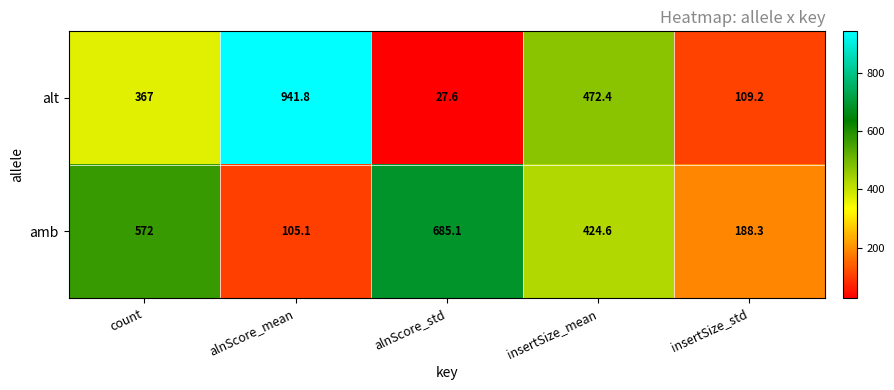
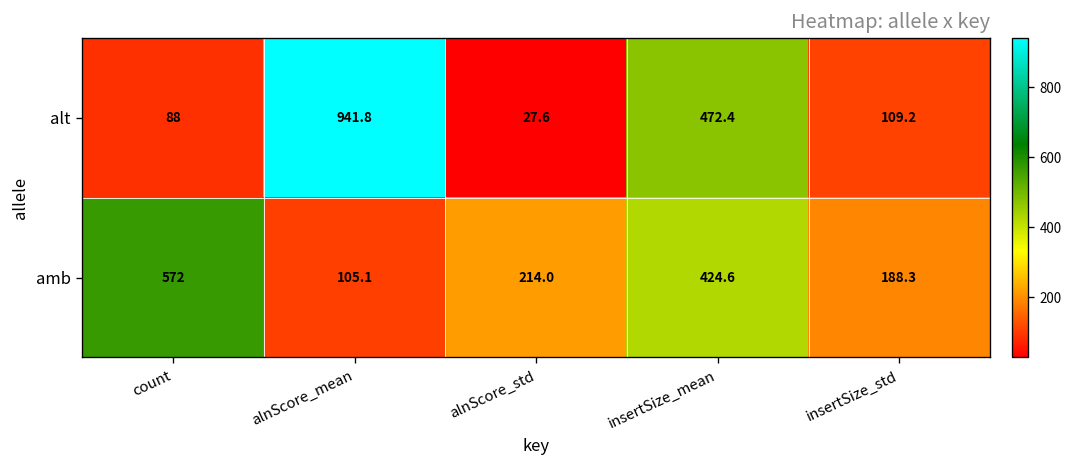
  {
    "alt": {
-     "count": 367,
+     "count": 88,
      "alnScore_mean": 941.8,
      "alnScore_std": 27.6,
      "insertSize_mean": 472.4,
      "insertSize_std": 109.2
    },
    "amb": {
      "count": 572,
      "alnScore_mean": 105.1,
-     "alnScore_std": 685.1,
+     "alnScore_std": 214.0,
      "insertSize_mean": 424.6,
      "insertSize_std": 188.3
    }
  }
